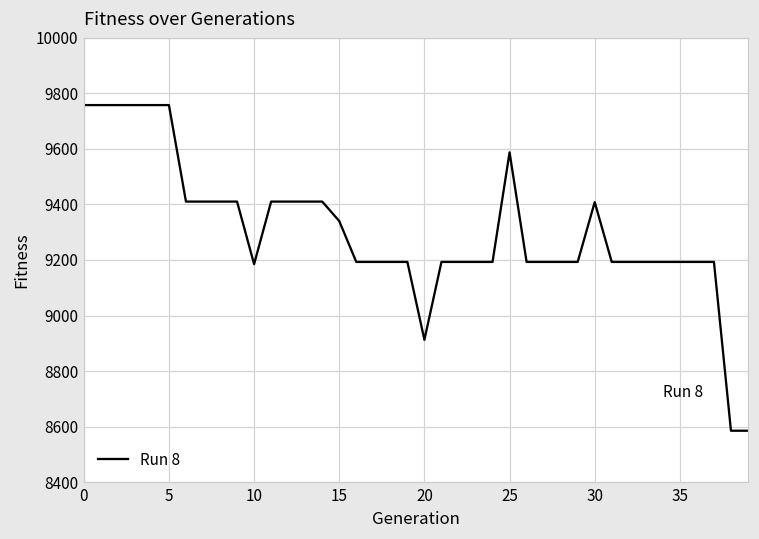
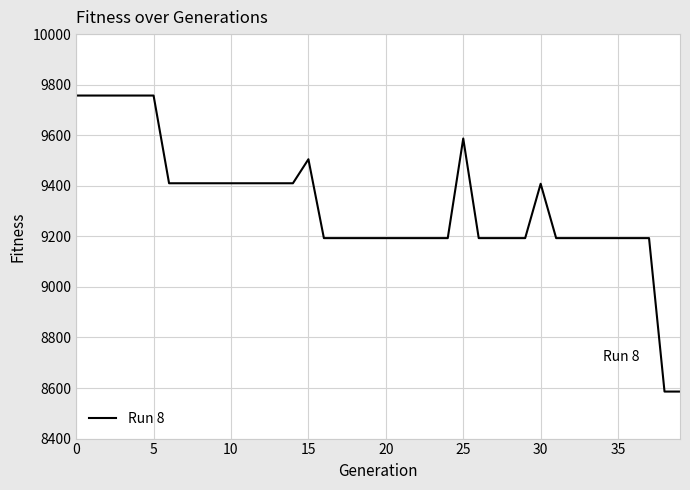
  {
    "0": 9760,
    "5": 9760,
-   "10": 9190,
-   "15": 9340,
-   "20": 8910,
+   "10": 9410,
+   "15": 9510,
+   "20": 9190,
    "25": 9590,
    "30": 9410,
    "35": 9190
  }
